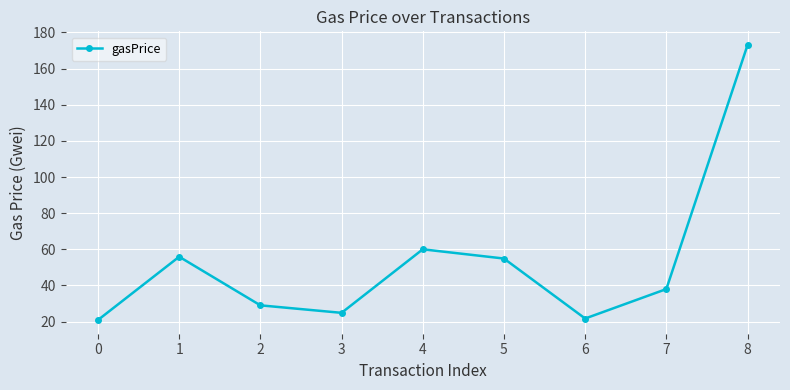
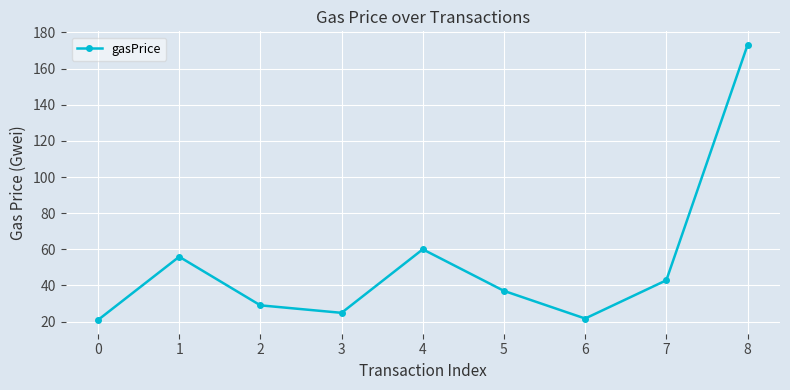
  {
    "0": 21,
    "1": 56,
    "2": 29,
    "3": 25,
    "4": 60,
-   "5": 55,
+   "5": 37,
    "6": 22,
-   "7": 38,
+   "7": 43,
    "8": 173
  }
